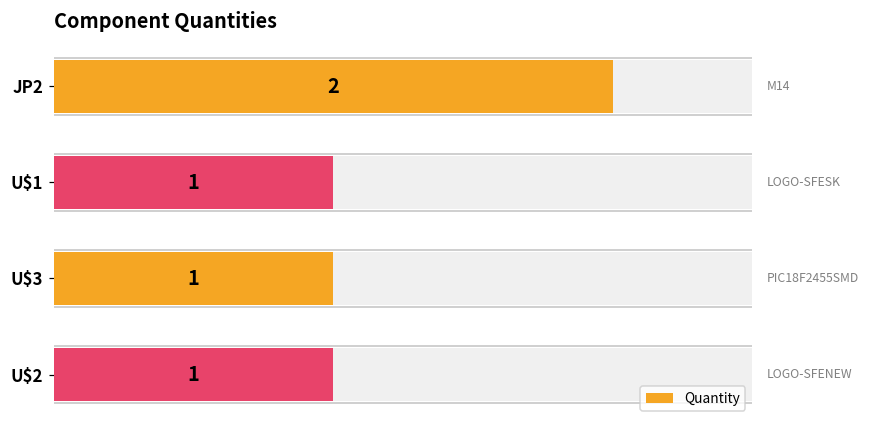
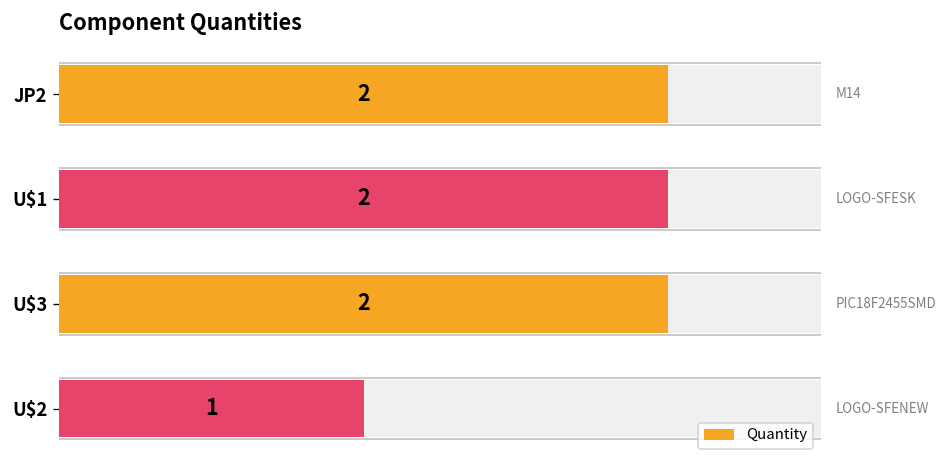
  {
    "Quantity": {
-     "U$1": 1,
-     "U$3": 1
+     "U$1": 2,
+     "U$3": 2
    }
  }
